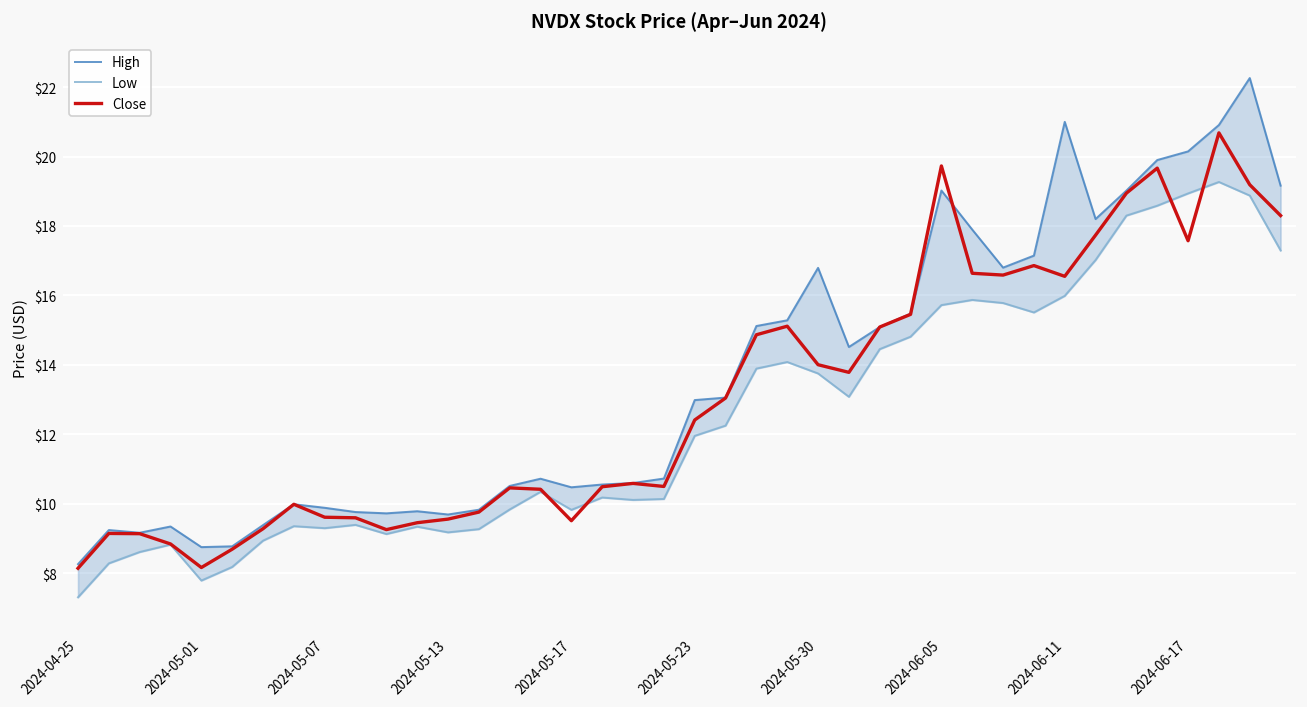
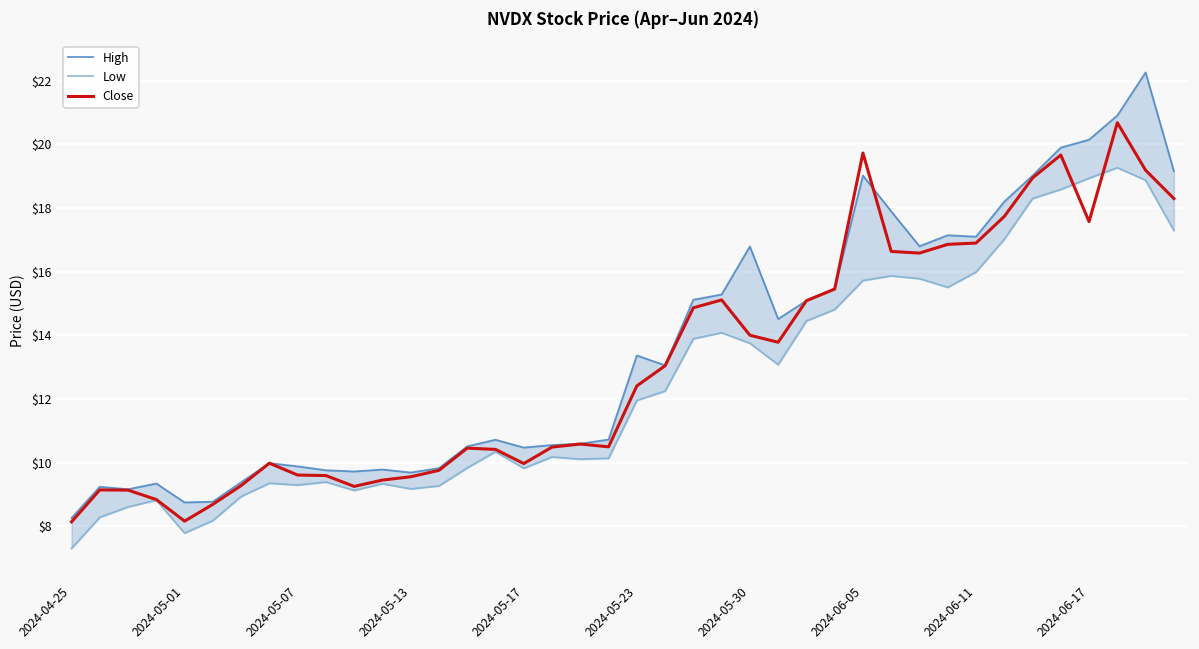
  {
    "High": {
      "2024-04-25": "$8.3",
      "2024-05-01": "$8.7",
      "2024-05-07": "$9.9",
      "2024-05-13": "$9.7",
      "2024-05-17": "$10.5",
-     "2024-05-23": "$13.0",
+     "2024-05-23": "$13.4",
      "2024-05-30": "$16.8",
      "2024-06-05": "$19.0",
-     "2024-06-11": "$21.0",
+     "2024-06-11": "$17.1",
      "2024-06-17": "$20.1"
    },
    "Low": {
      "2024-04-25": "$7.3",
      "2024-05-01": "$7.8",
      "2024-05-07": "$9.3",
      "2024-05-13": "$9.2",
      "2024-05-17": "$9.8",
      "2024-05-23": "$12.0",
      "2024-05-30": "$13.8",
      "2024-06-05": "$15.7",
      "2024-06-11": "$16.0",
      "2024-06-17": "$18.9"
    },
    "Close": {
      "2024-04-25": "$8.1",
      "2024-05-01": "$8.2",
      "2024-05-07": "$9.6",
      "2024-05-13": "$9.6",
-     "2024-05-17": "$9.5",
+     "2024-05-17": "$10.0",
      "2024-05-23": "$12.4",
      "2024-05-30": "$14.0",
      "2024-06-05": "$19.7",
-     "2024-06-11": "$16.5",
+     "2024-06-11": "$16.9",
      "2024-06-17": "$17.6"
    }
  }
